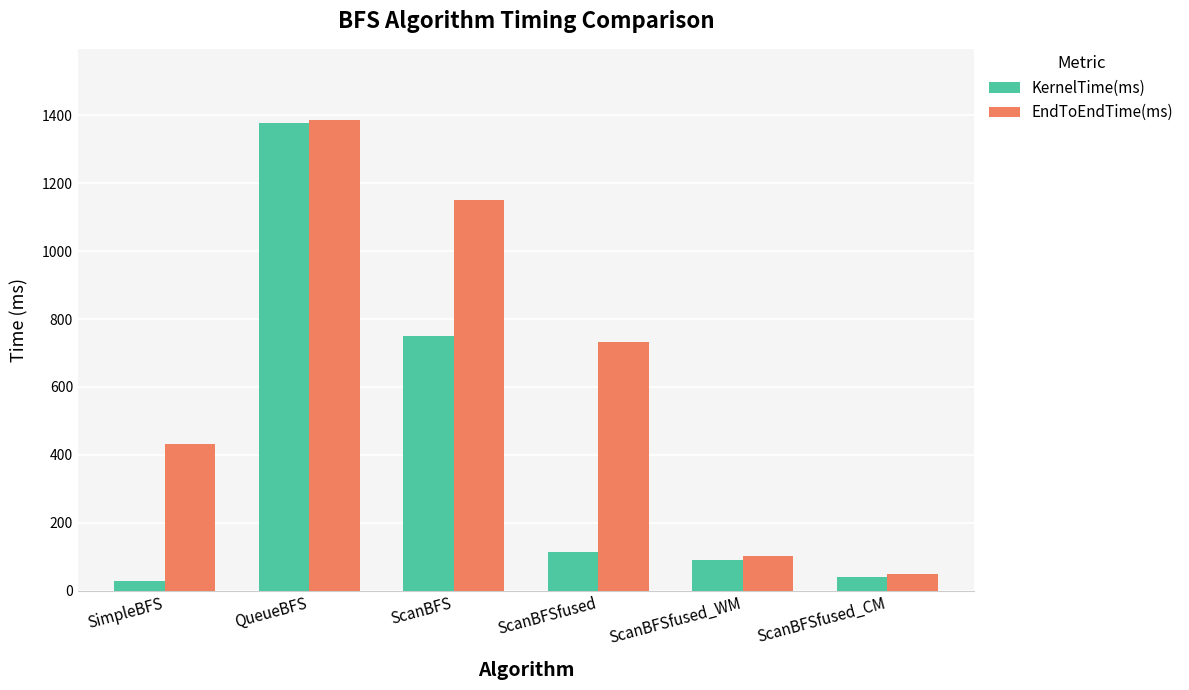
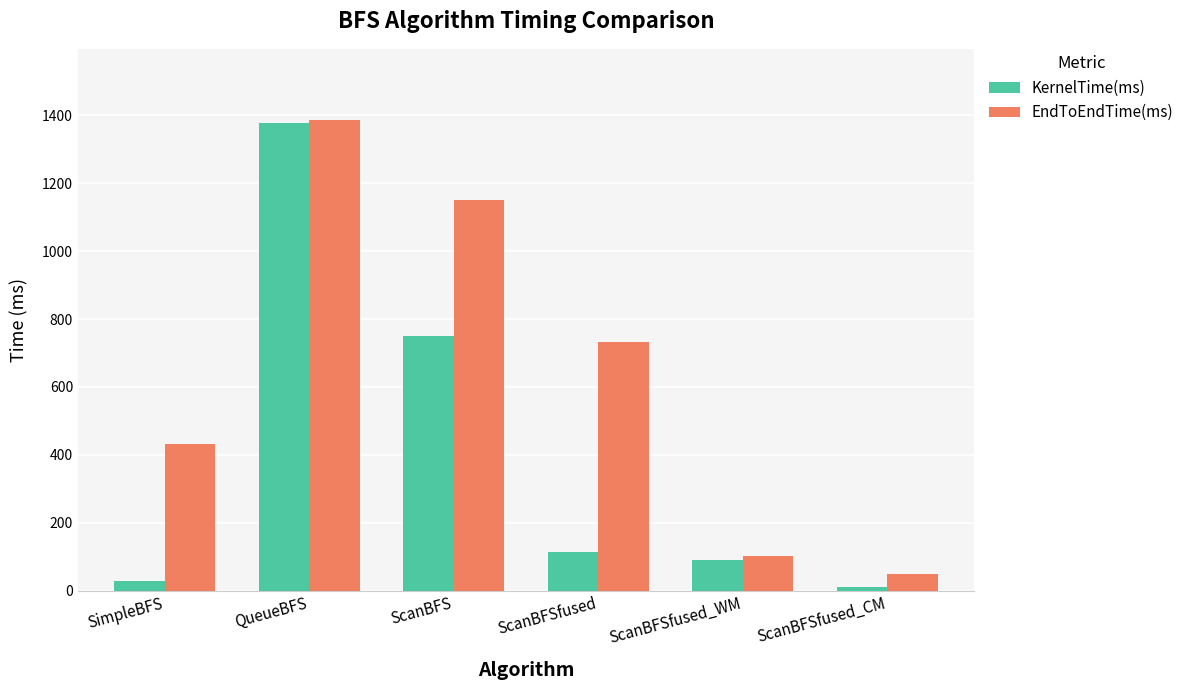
  {
    "KernelTime(ms)": {
      "SimpleBFS": 30,
      "QueueBFS": 1380,
      "ScanBFS": 750,
      "ScanBFSfused": 110,
      "ScanBFSfused_WM": 90,
-     "ScanBFSfused_CM": 40
+     "ScanBFSfused_CM": 10
    },
    "EndToEndTime(ms)": {
      "SimpleBFS": 430,
      "QueueBFS": 1390,
      "ScanBFS": 1150,
      "ScanBFSfused": 730,
      "ScanBFSfused_WM": 100,
      "ScanBFSfused_CM": 50
    }
  }
